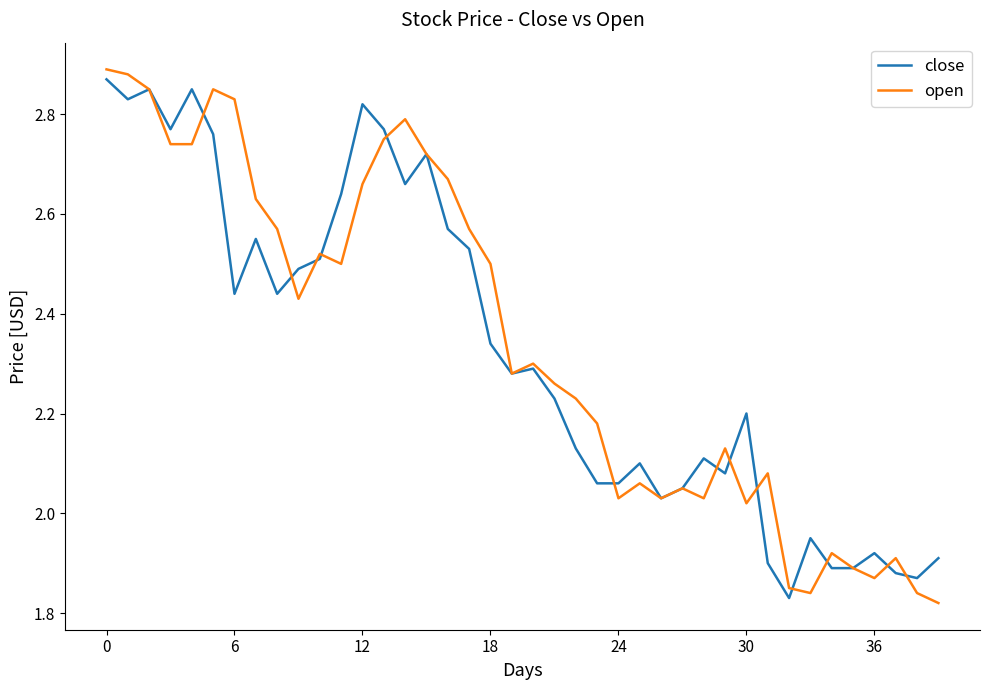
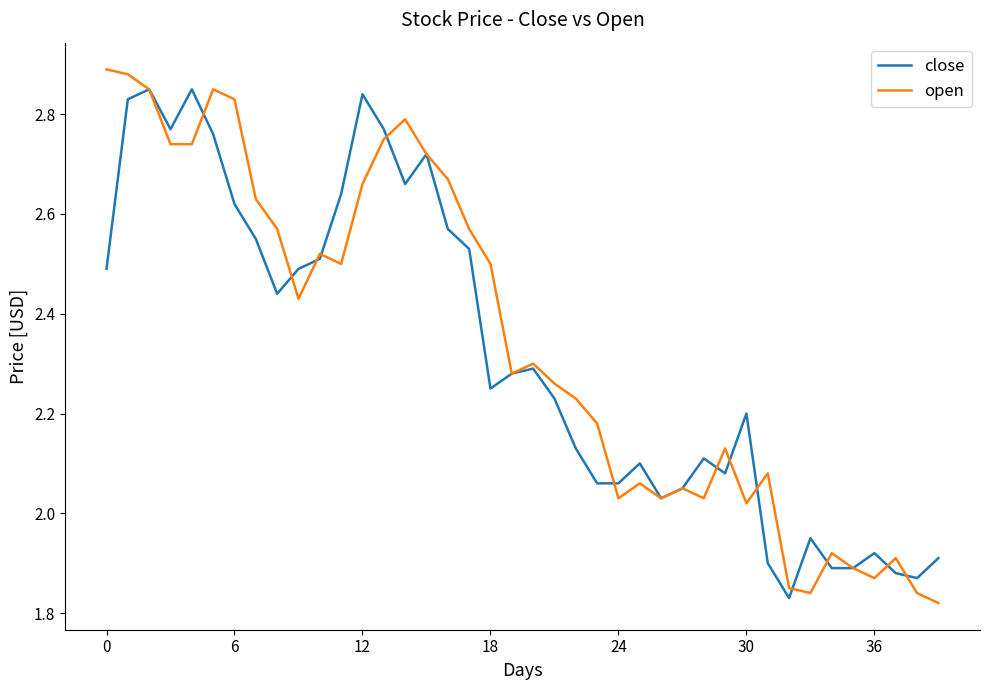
  {
    "close": {
-     "0": 2.87,
-     "6": 2.44,
-     "12": 2.82,
-     "18": 2.34,
+     "0": 2.49,
+     "6": 2.62,
+     "12": 2.84,
+     "18": 2.25,
      "24": 2.06,
      "30": 2.20,
      "36": 1.92
    },
    "open": {
      "0": 2.89,
      "6": 2.83,
      "12": 2.66,
      "18": 2.50,
      "24": 2.03,
      "30": 2.02,
      "36": 1.87
    }
  }
